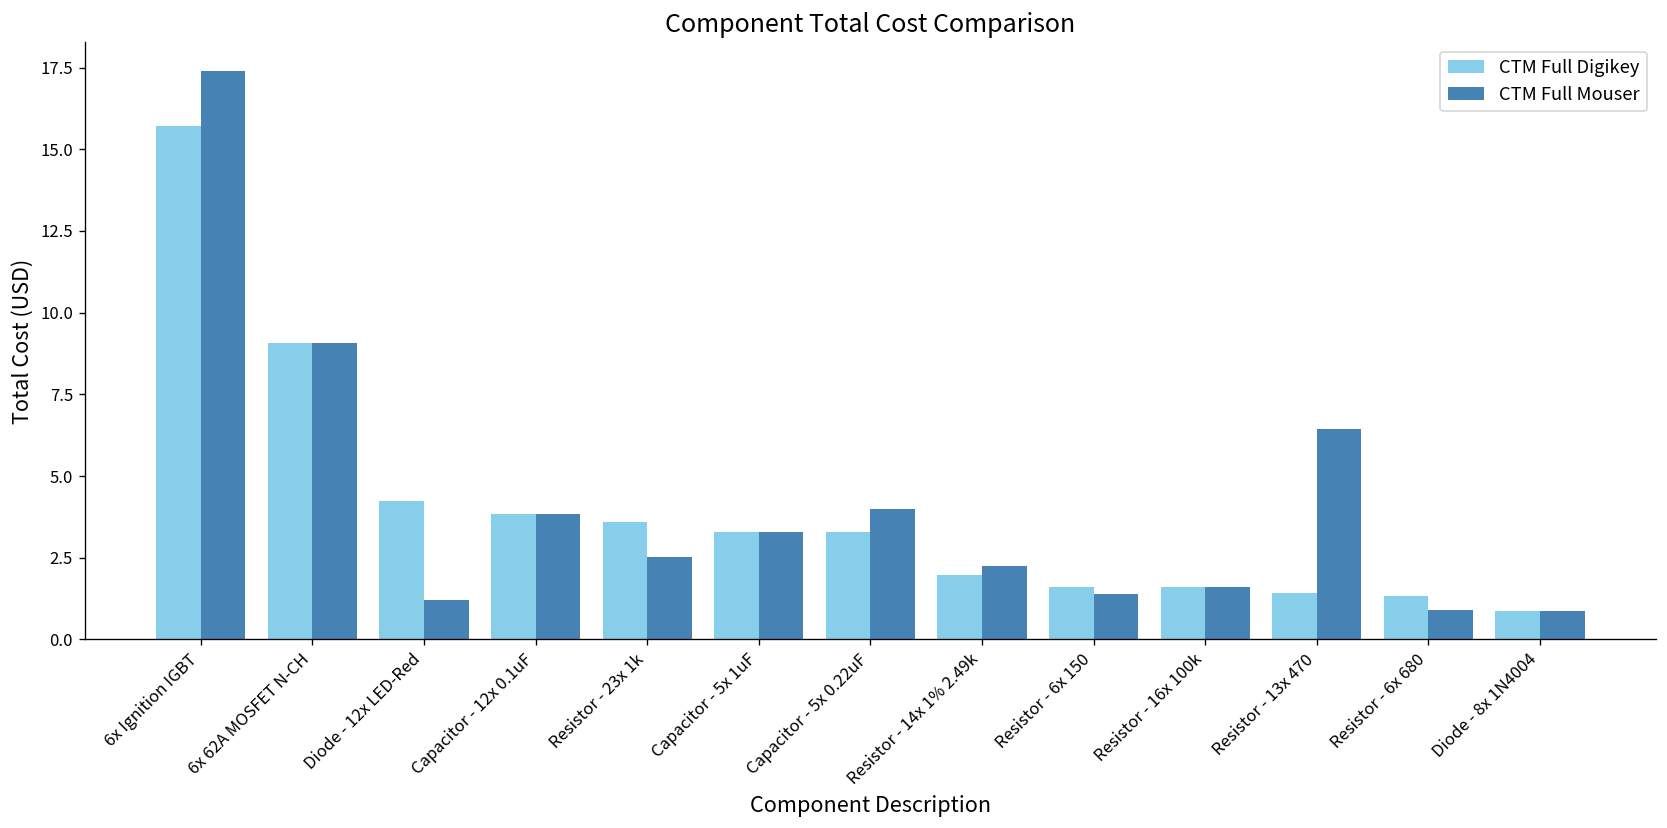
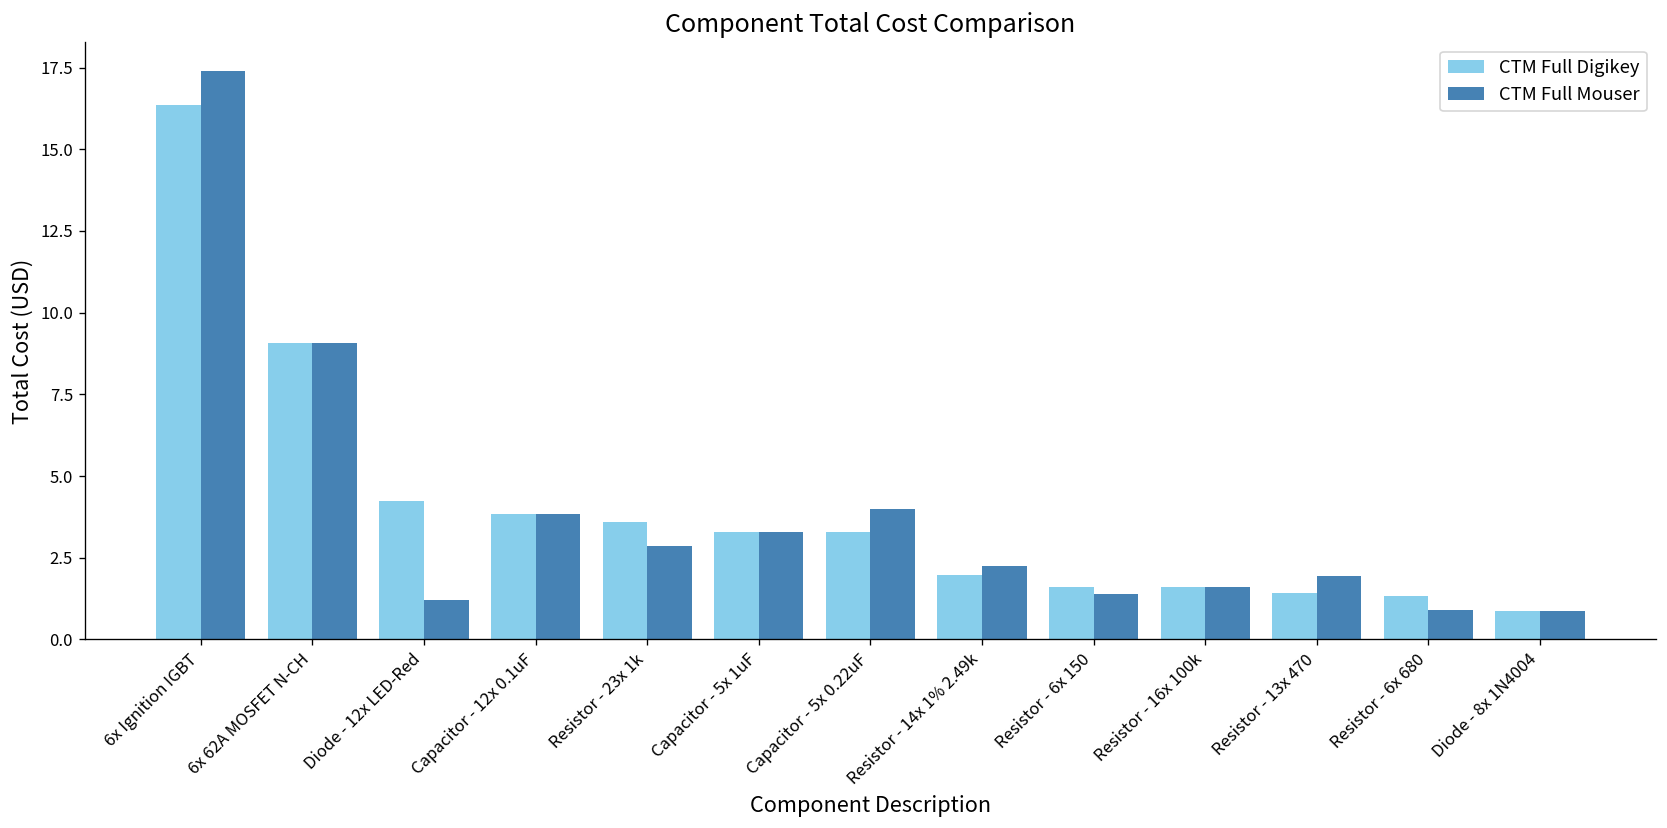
  {
    "CTM Full Digikey": {
-     "6x Ignition IGBT": 15.7,
+     "6x Ignition IGBT": 16.3,
      "6x 62A MOSFET N-CH": 9.1,
      "Diode - 12x LED-Red": 4.3,
      "Capacitor - 12x 0.1uF": 3.8,
      "Resistor - 23x 1k": 3.6,
      "Capacitor - 5x 1uF": 3.3,
      "Capacitor - 5x 0.22uF": 3.3,
      "Resistor - 14x 1% 2.49k": 2.0,
      "Resistor - 6x 150": 1.6,
      "Resistor - 16x 100k": 1.6,
      "Resistor - 13x 470": 1.4,
      "Resistor - 6x 680": 1.3,
      "Diode - 8x 1N4004": 0.9
    },
    "CTM Full Mouser": {
      "6x Ignition IGBT": 17.4,
      "6x 62A MOSFET N-CH": 9.1,
      "Diode - 12x LED-Red": 1.2,
      "Capacitor - 12x 0.1uF": 3.8,
-     "Resistor - 23x 1k": 2.5,
+     "Resistor - 23x 1k": 2.9,
      "Capacitor - 5x 1uF": 3.3,
      "Capacitor - 5x 0.22uF": 4.0,
      "Resistor - 14x 1% 2.49k": 2.2,
      "Resistor - 6x 150": 1.4,
      "Resistor - 16x 100k": 1.6,
-     "Resistor - 13x 470": 6.5,
+     "Resistor - 13x 470": 2.0,
      "Resistor - 6x 680": 0.9,
      "Diode - 8x 1N4004": 0.9
    }
  }
